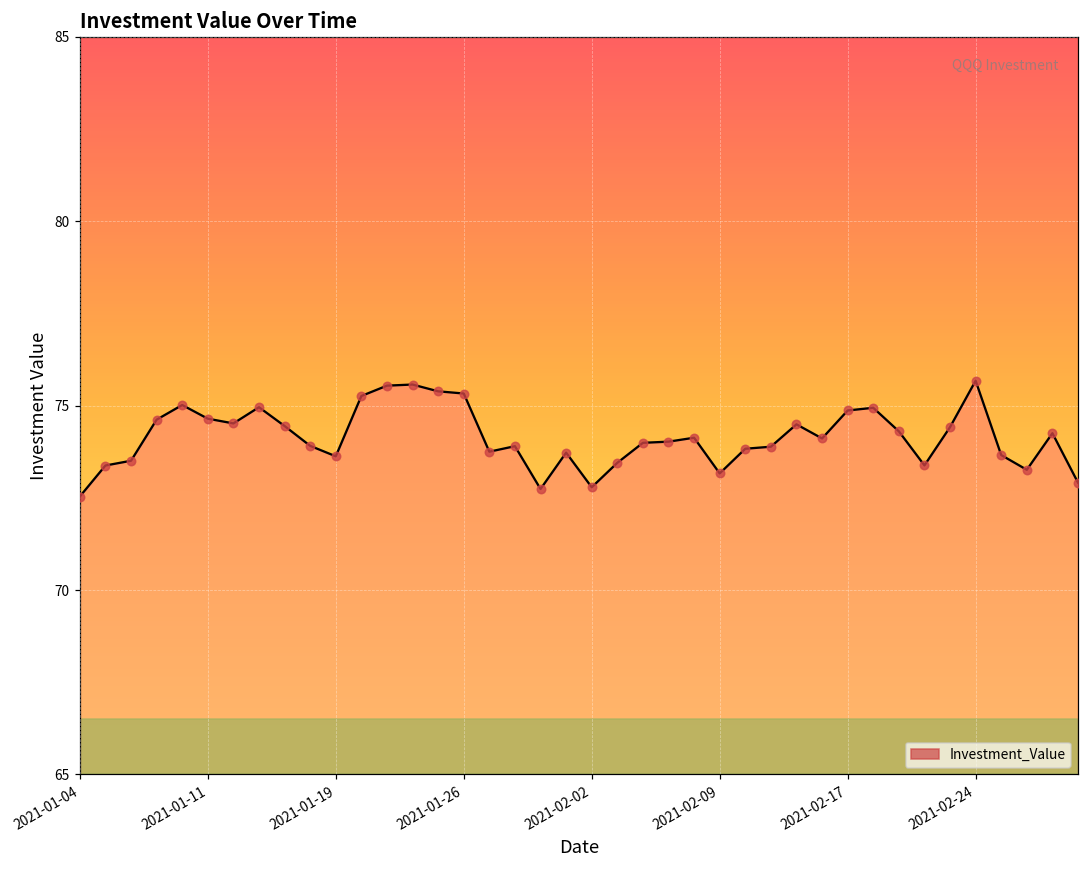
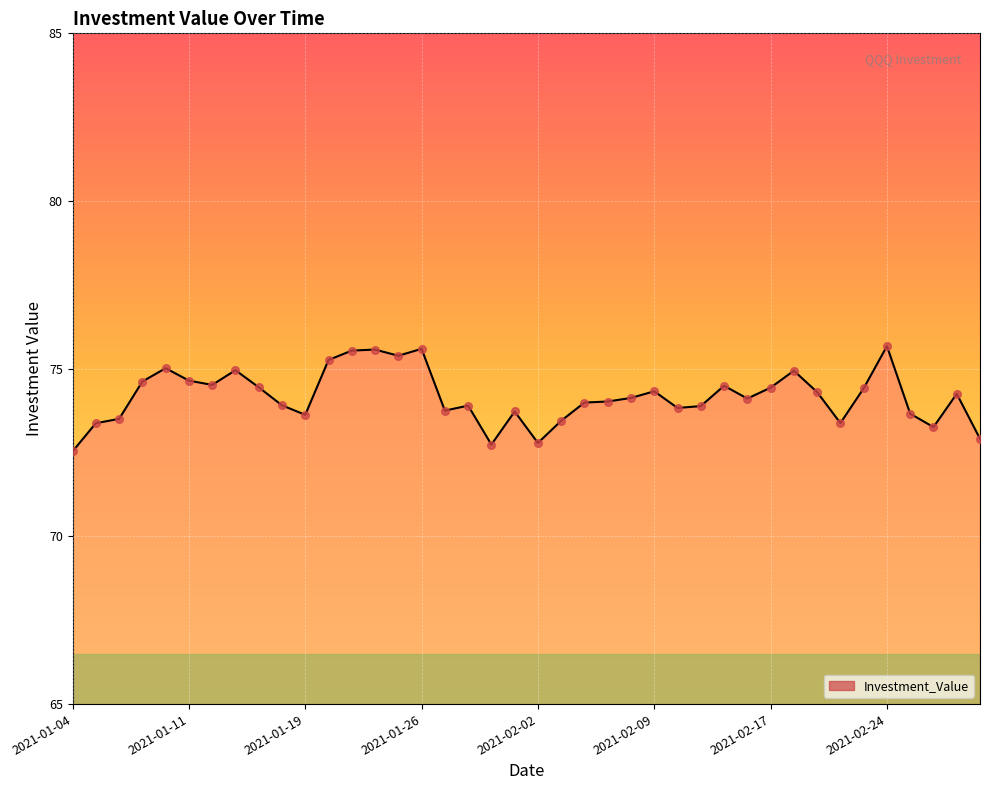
  {
    "2021-01-04": 72.5,
    "2021-01-11": 74.6,
    "2021-01-19": 73.6,
-   "2021-01-26": 75.3,
+   "2021-01-26": 75.6,
    "2021-02-02": 72.8,
-   "2021-02-09": 73.2,
-   "2021-02-17": 74.9,
+   "2021-02-09": 74.3,
+   "2021-02-17": 74.4,
    "2021-02-24": 75.7
  }
